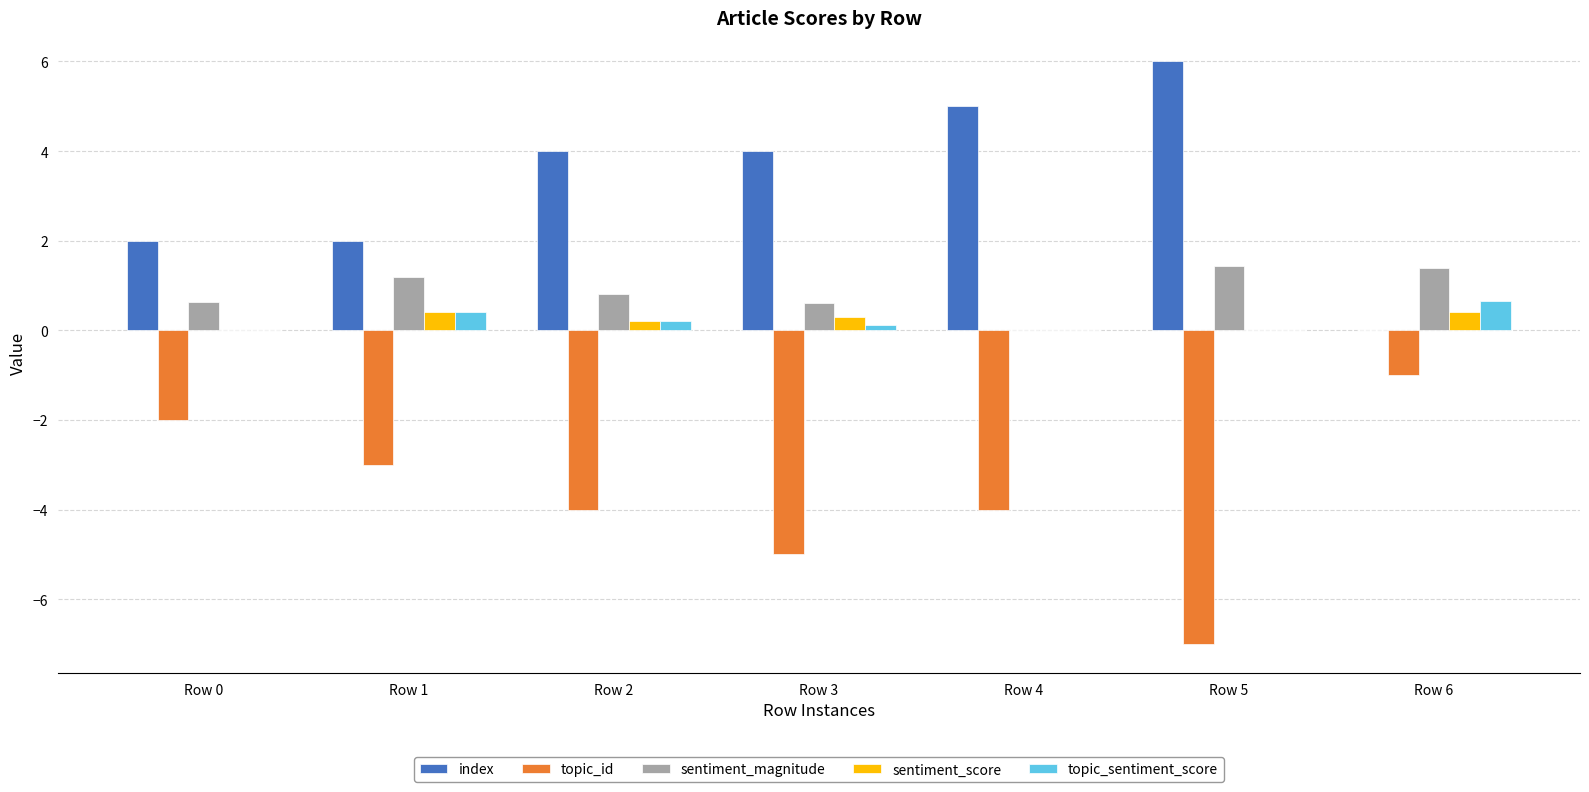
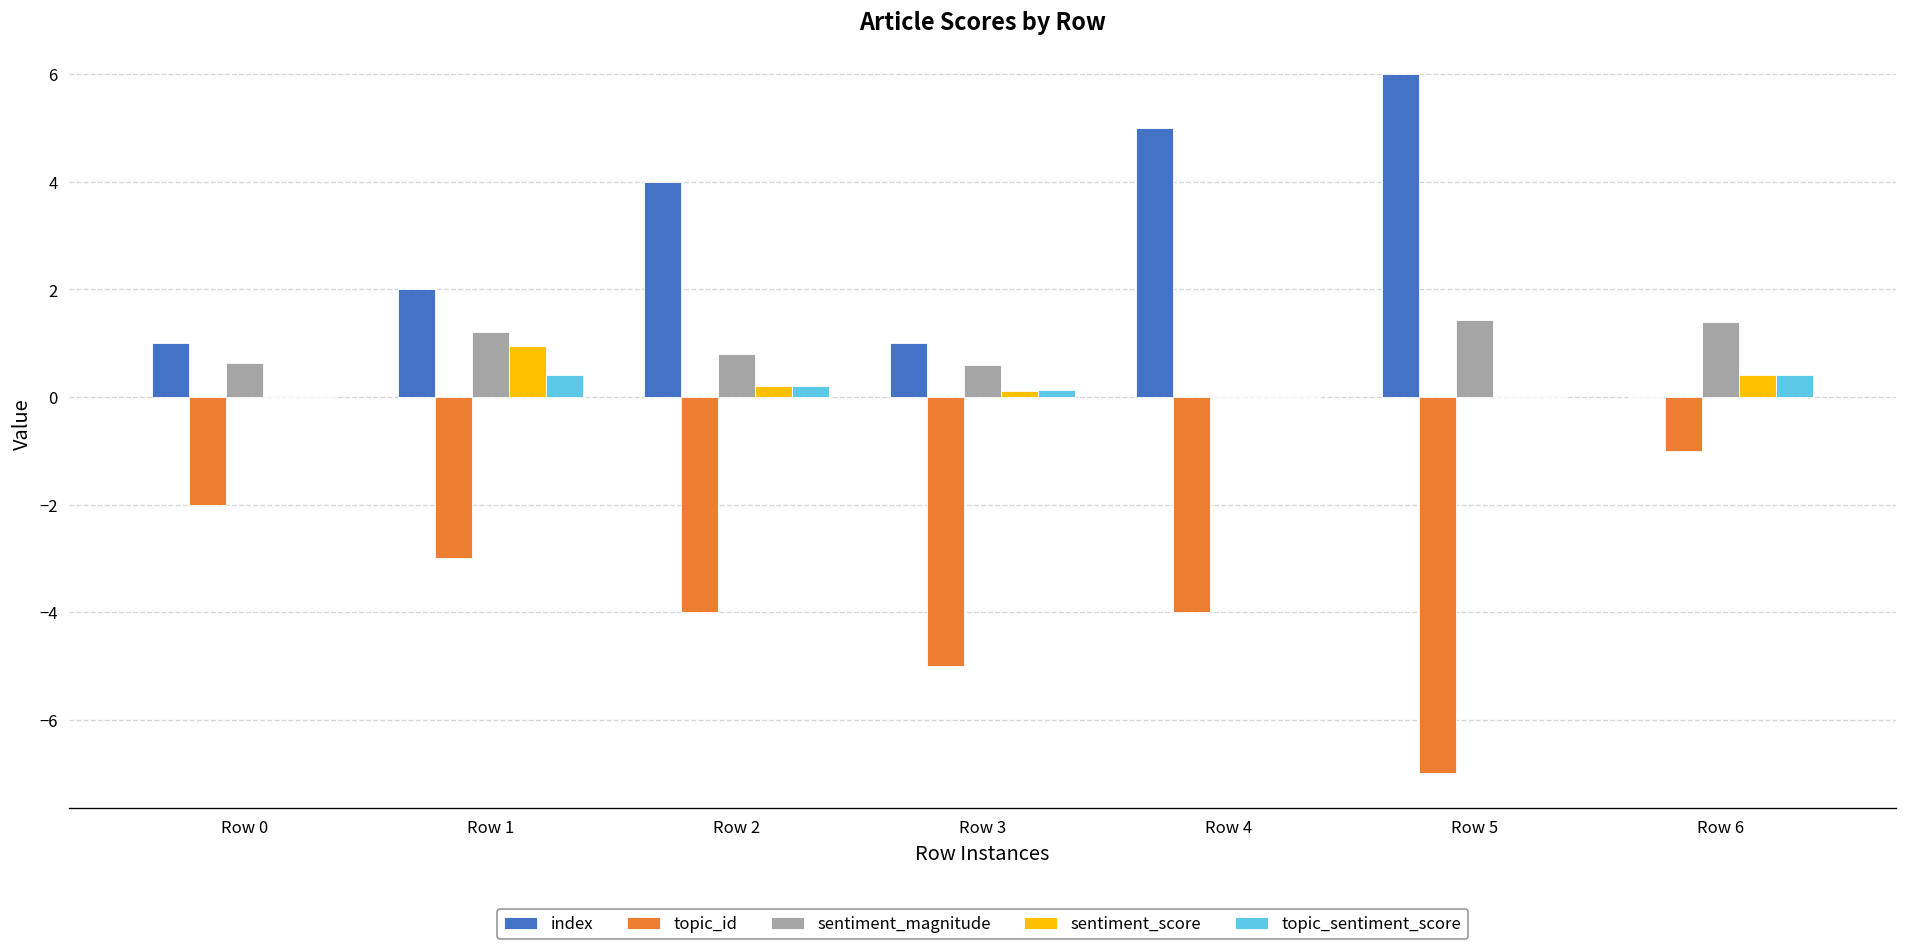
  {
    "index": {
-     "Row 0": 2,
+     "Row 0": 1,
      "Row 1": 2,
      "Row 2": 4,
-     "Row 3": 4,
+     "Row 3": 1,
      "Row 4": 5,
      "Row 5": 6,
      "Row 6": 0
    },
    "topic_id": {
      "Row 0": -2.0,
      "Row 1": -3.0,
      "Row 2": -4.0,
      "Row 3": -5.0,
      "Row 4": -4.0,
      "Row 5": -7.0,
      "Row 6": -1.0
    },
    "sentiment_magnitude": {
      "Row 0": 0.6,
      "Row 1": 1.2,
      "Row 2": 0.8,
      "Row 3": 0.6,
      "Row 4": 0.0,
      "Row 5": 1.4,
      "Row 6": 1.4
    },
    "sentiment_score": {
      "Row 0": 0.0,
-     "Row 1": 0.4,
+     "Row 1": 1.0,
      "Row 2": 0.2,
-     "Row 3": 0.3,
+     "Row 3": 0.1,
      "Row 4": 0.0,
      "Row 5": 0.0,
      "Row 6": 0.4
    },
    "topic_sentiment_score": {
      "Row 0": 0.0,
      "Row 1": 0.4,
      "Row 2": 0.2,
      "Row 3": 0.1,
      "Row 4": 0.0,
      "Row 5": 0.0,
-     "Row 6": 0.7
+     "Row 6": 0.4
    }
  }
